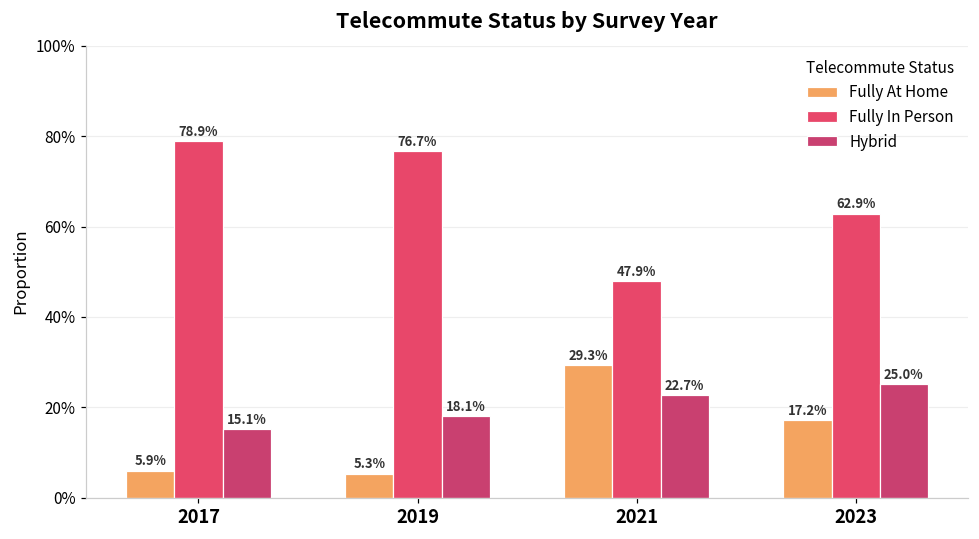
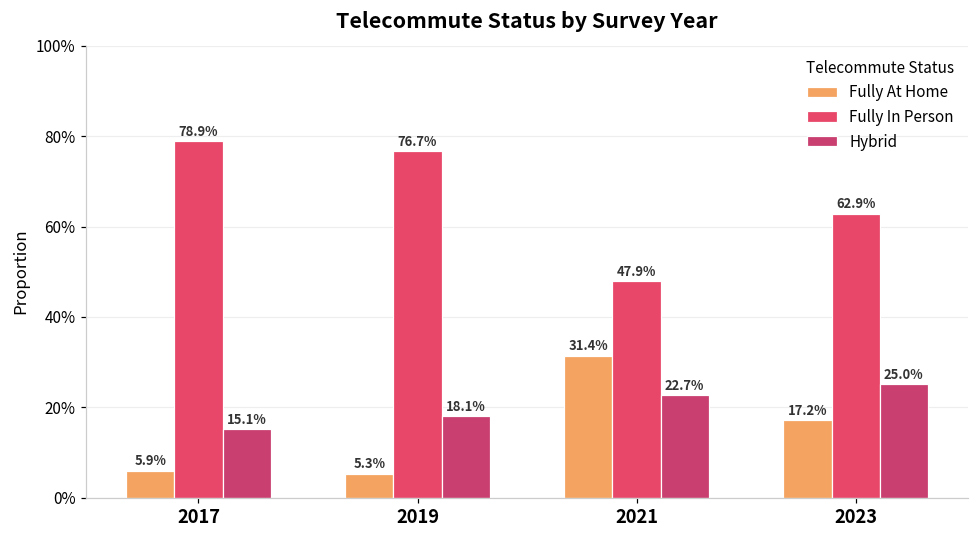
  {
    "Fully At Home": {
      "2017": "5.9%",
      "2019": "5.3%",
-     "2021": "29.3%",
+     "2021": "31.4%",
      "2023": "17.2%"
    }
  }
